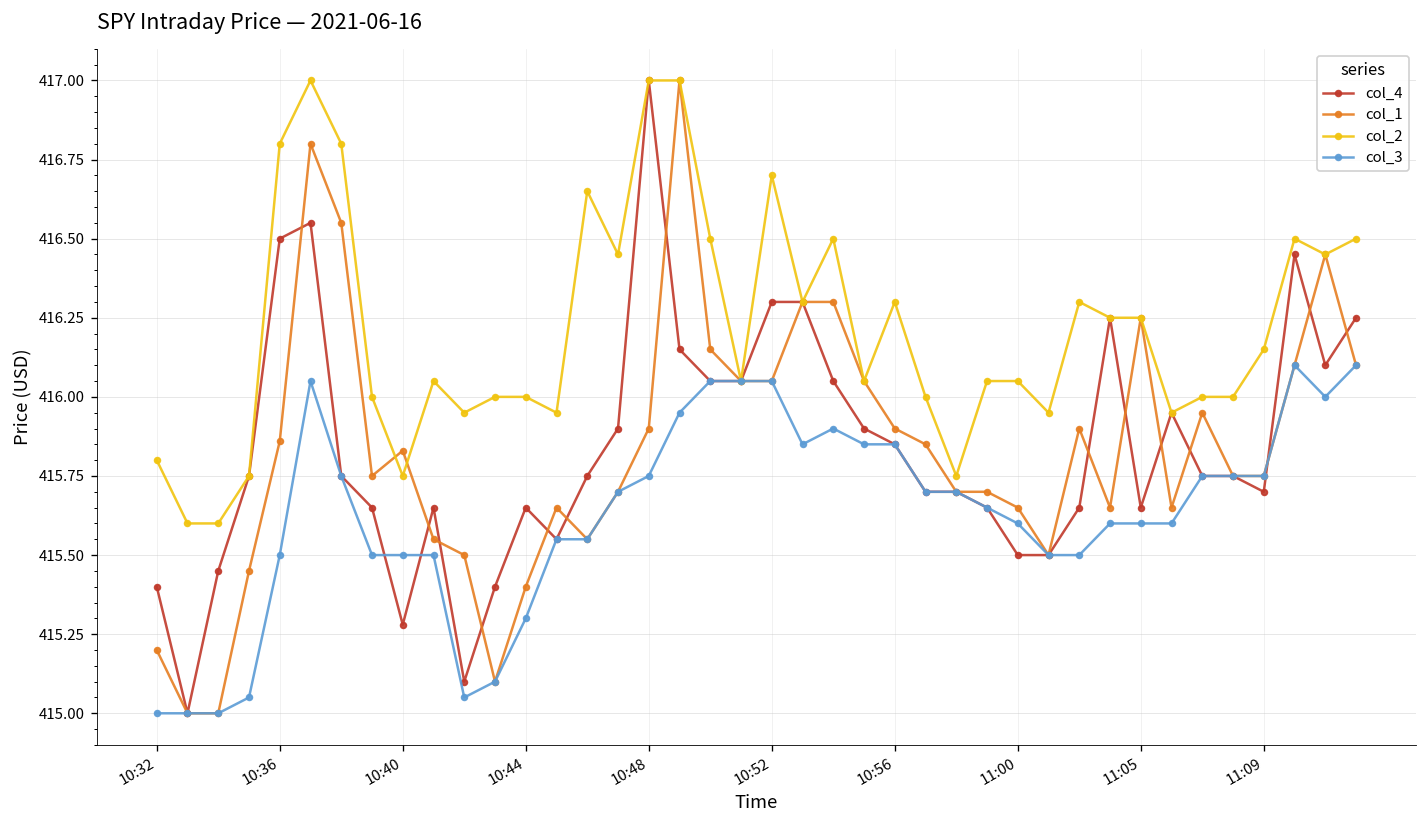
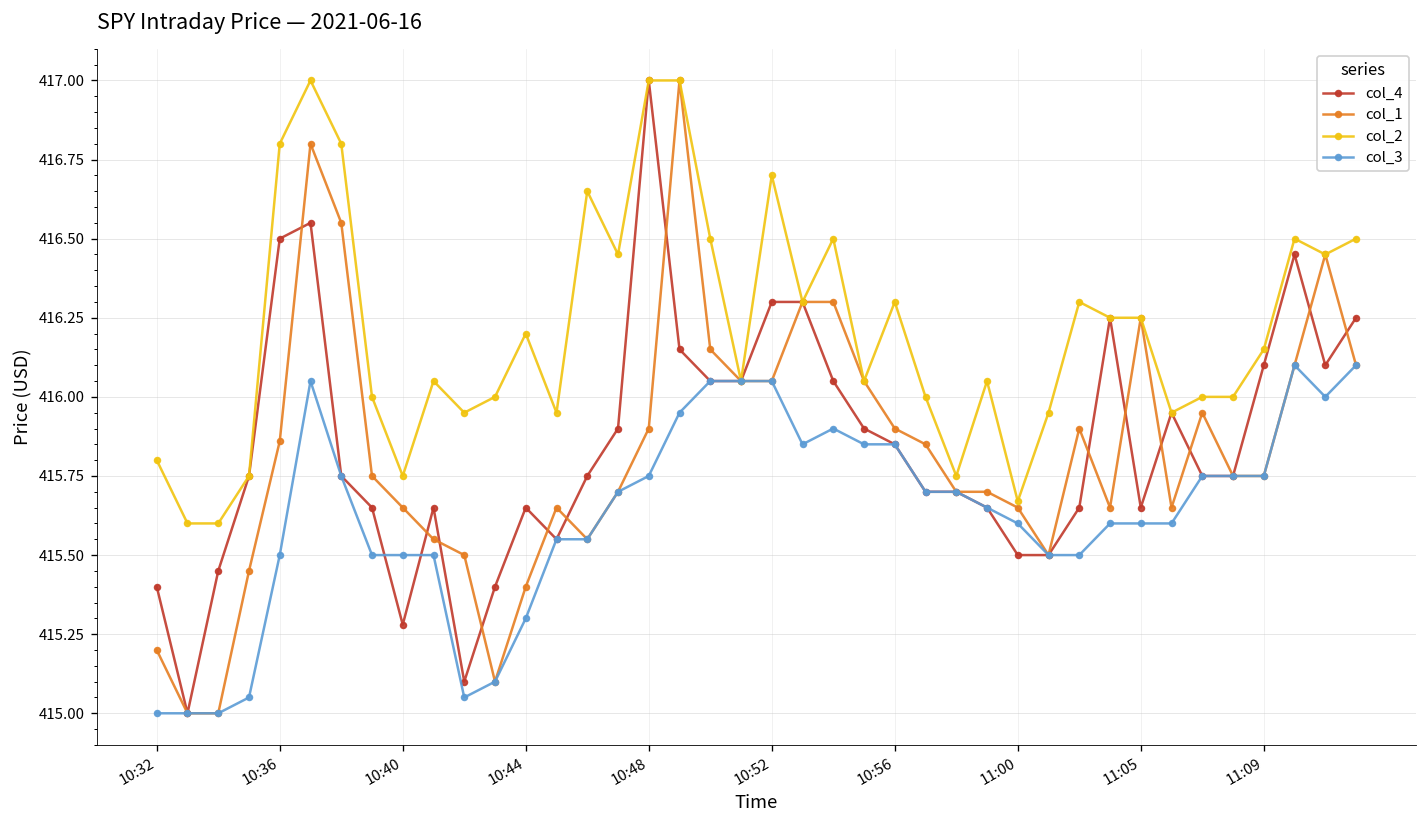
  {
    "col_4": {
      "10:32": 415.4,
      "10:36": 416.5,
      "10:40": 415.28,
      "10:44": 415.65,
      "10:52": 416.3,
      "11:00": 415.5,
      "11:05": 415.65,
-     "11:09": 415.7
+     "11:09": 416.1
    },
    "col_1": {
      "10:32": 415.20,
      "10:36": 415.86,
-     "10:40": 415.83,
+     "10:40": 415.65,
      "10:44": 415.40,
      "10:48": 415.90,
      "10:56": 415.90,
      "11:00": 415.65
    },
    "col_2": {
      "10:32": 415.80,
      "10:36": 416.80,
      "10:40": 415.75,
-     "10:44": 416.0,
+     "10:44": 416.2,
      "10:52": 416.70,
      "10:56": 416.30,
-     "11:00": 416.05,
+     "11:00": 415.67,
      "11:09": 416.15
    },
    "col_3": {
      "10:32": 415.00,
      "10:36": 415.50,
      "10:40": 415.50,
      "10:44": 415.30,
      "10:48": 415.75,
      "11:00": 415.60,
      "11:05": 415.60
    }
  }
